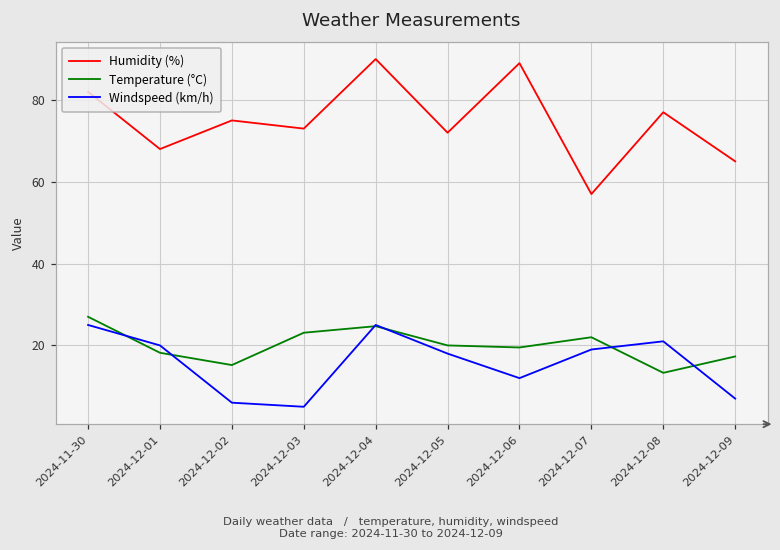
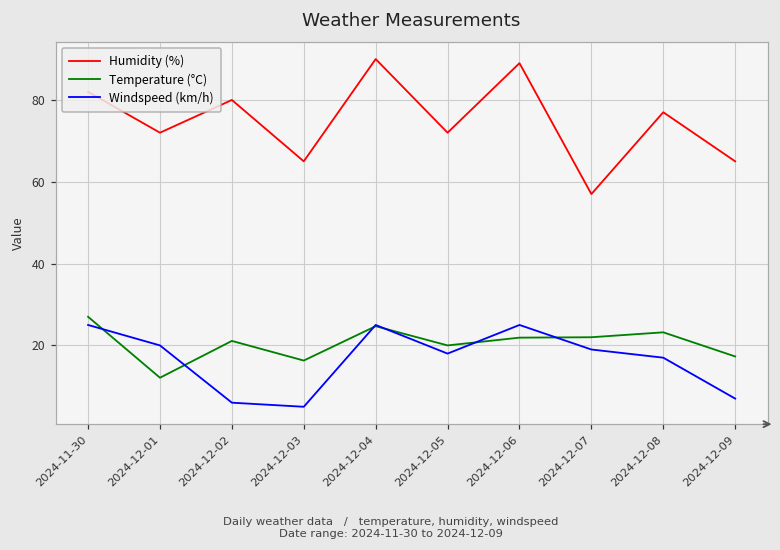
  {
    "Humidity (%)": {
-     "2024-12-01": 68,
-     "2024-12-02": 75,
-     "2024-12-03": 73,
+     "2024-12-01": 72,
+     "2024-12-02": 80,
+     "2024-12-03": 65,
      "2024-12-04": 90,
      "2024-12-05": 72,
      "2024-12-06": 89,
      "2024-12-07": 57,
      "2024-12-08": 77,
      "2024-12-09": 65
    },
    "Temperature (°C)": {
      "2024-11-30": 27,
-     "2024-12-01": 18,
-     "2024-12-02": 15,
-     "2024-12-03": 23,
+     "2024-12-01": 12,
+     "2024-12-02": 21,
+     "2024-12-03": 16,
      "2024-12-05": 20,
-     "2024-12-06": 20,
+     "2024-12-06": 22,
      "2024-12-07": 22,
-     "2024-12-08": 13,
+     "2024-12-08": 23,
      "2024-12-09": 17
    },
    "Windspeed (km/h)": {
      "2024-11-30": 25,
      "2024-12-01": 20,
      "2024-12-02": 6,
      "2024-12-03": 5,
      "2024-12-05": 18,
-     "2024-12-06": 12,
+     "2024-12-06": 25,
      "2024-12-07": 19,
-     "2024-12-08": 21,
+     "2024-12-08": 17,
      "2024-12-09": 7
    }
  }
